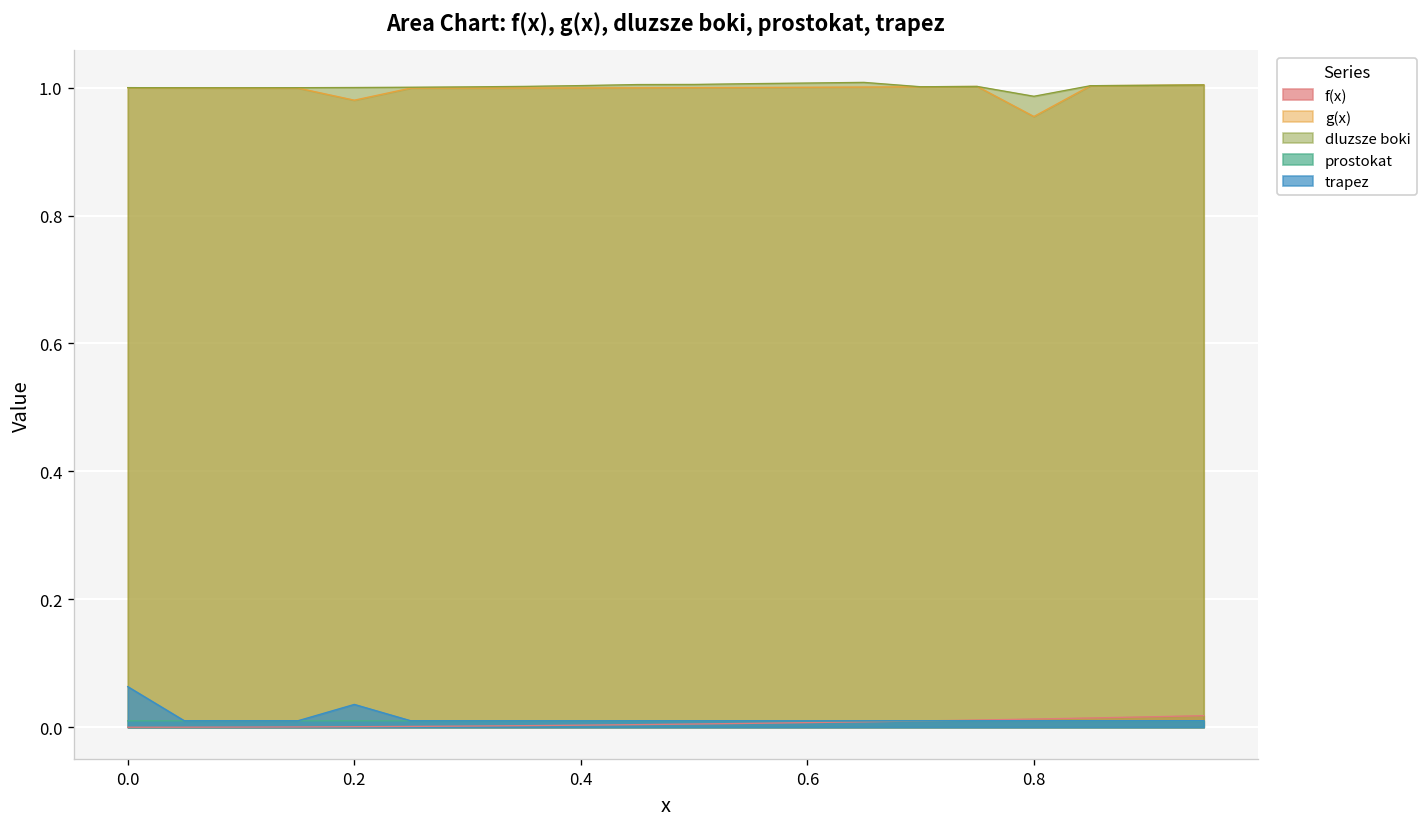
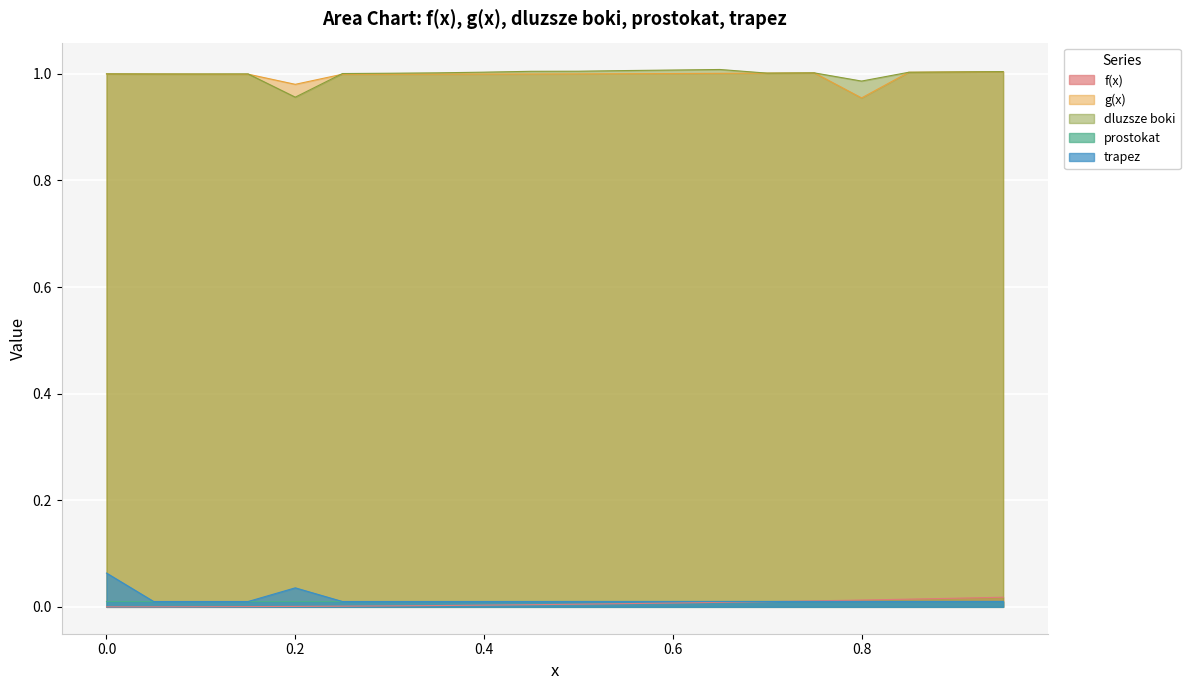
  {
    "f(x)": {
      "0.0": 0.00,
      "0.2": 0.00,
      "0.4": 0.00
    },
    "g(x)": {
      "0.2": 0.98,
      "0.6": 1.00,
      "0.8": 0.95
    },
    "dluzsze boki": {
-     "0.2": 1.00,
+     "0.2": 0.96,
      "0.6": 1.01,
      "0.8": 0.99
    },
    "prostokat": {
      "0.0": 0.01,
      "0.2": 0.01
    },
    "trapez": {
      "0.0": 0.06,
      "0.2": 0.04
    }
  }
